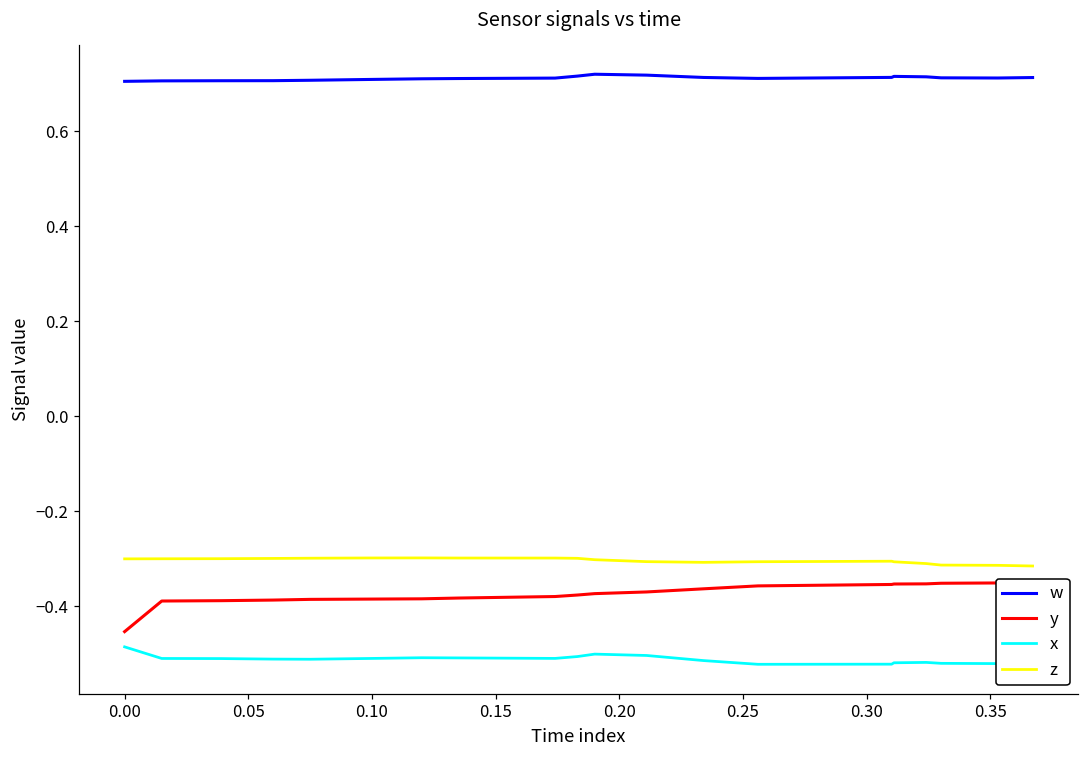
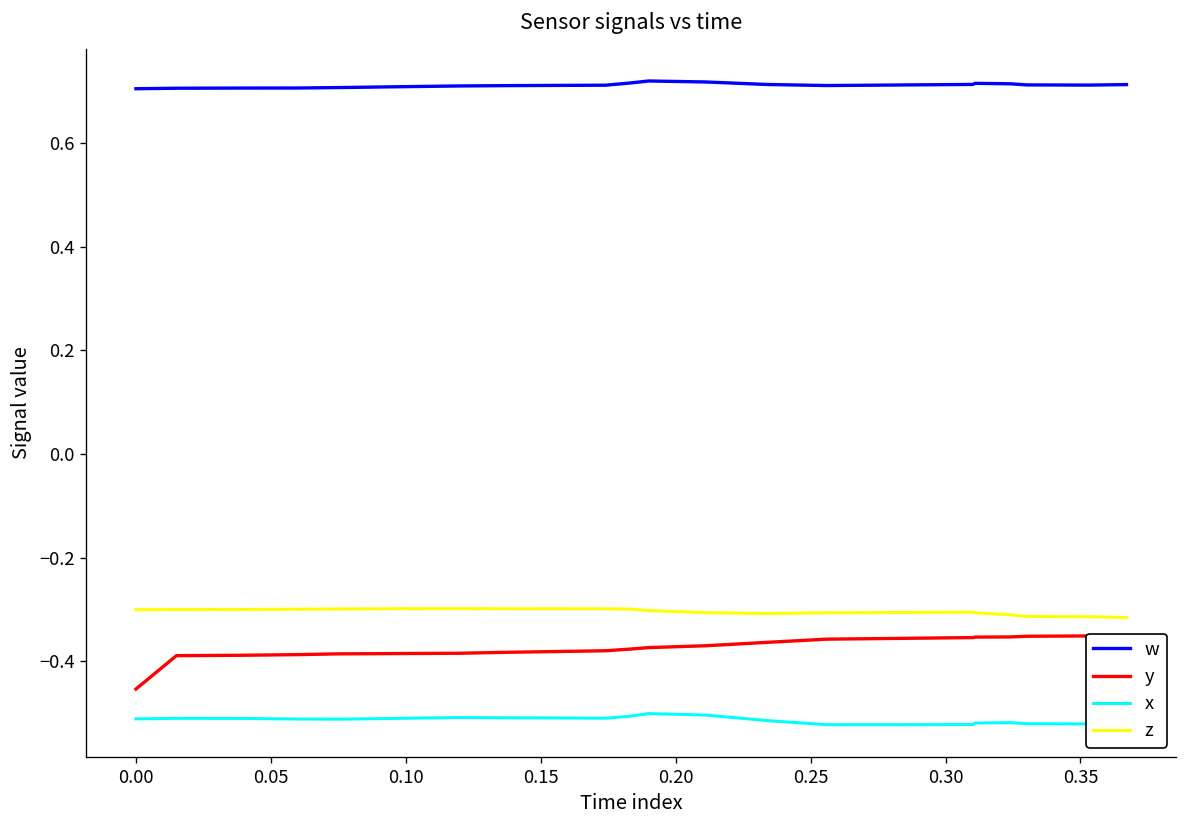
  {
    "w": {
      "0.00": 0.70
    },
    "y": {
      "0.00": -0.45
    },
    "x": {
-     "0.00": -0.49
+     "0.00": -0.51
    },
    "z": {
      "0.00": -0.30
    }
  }
